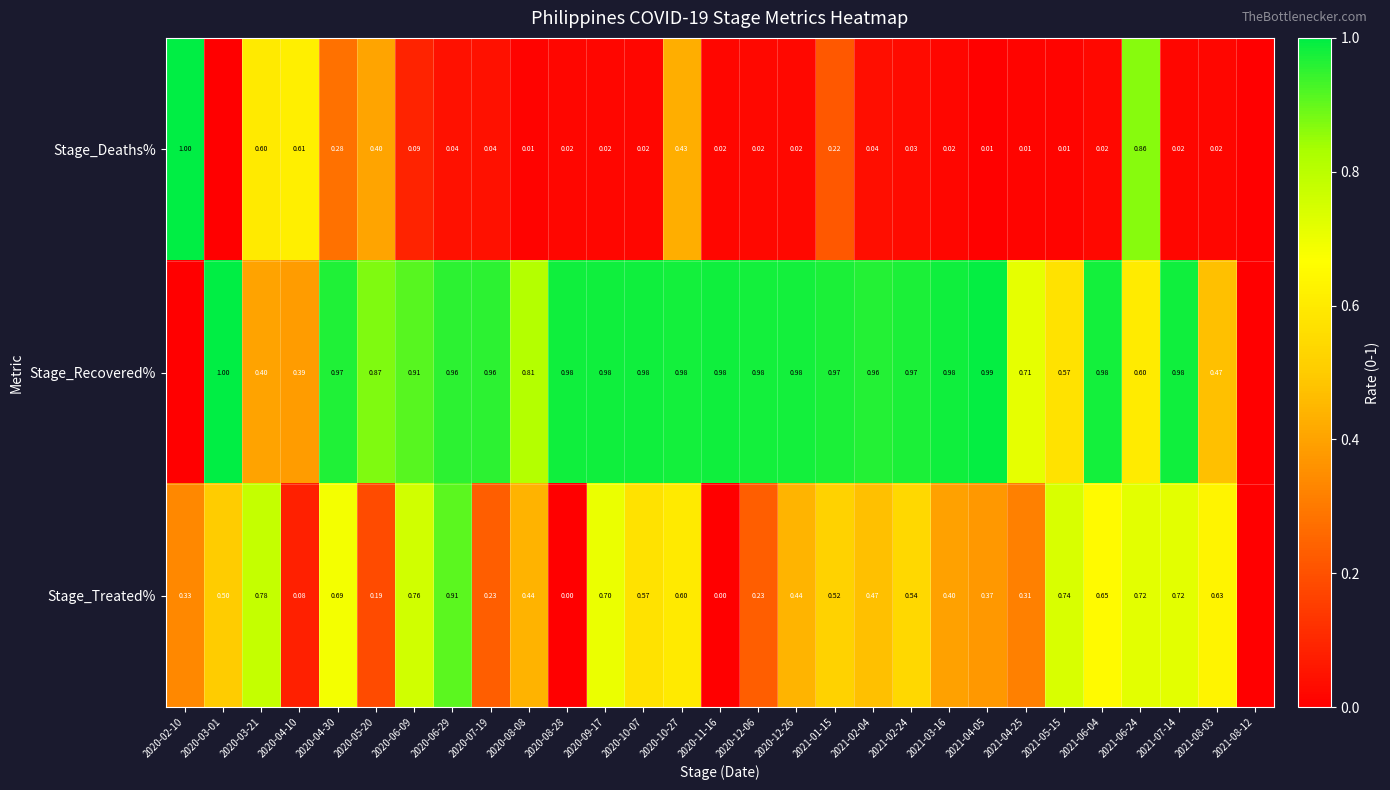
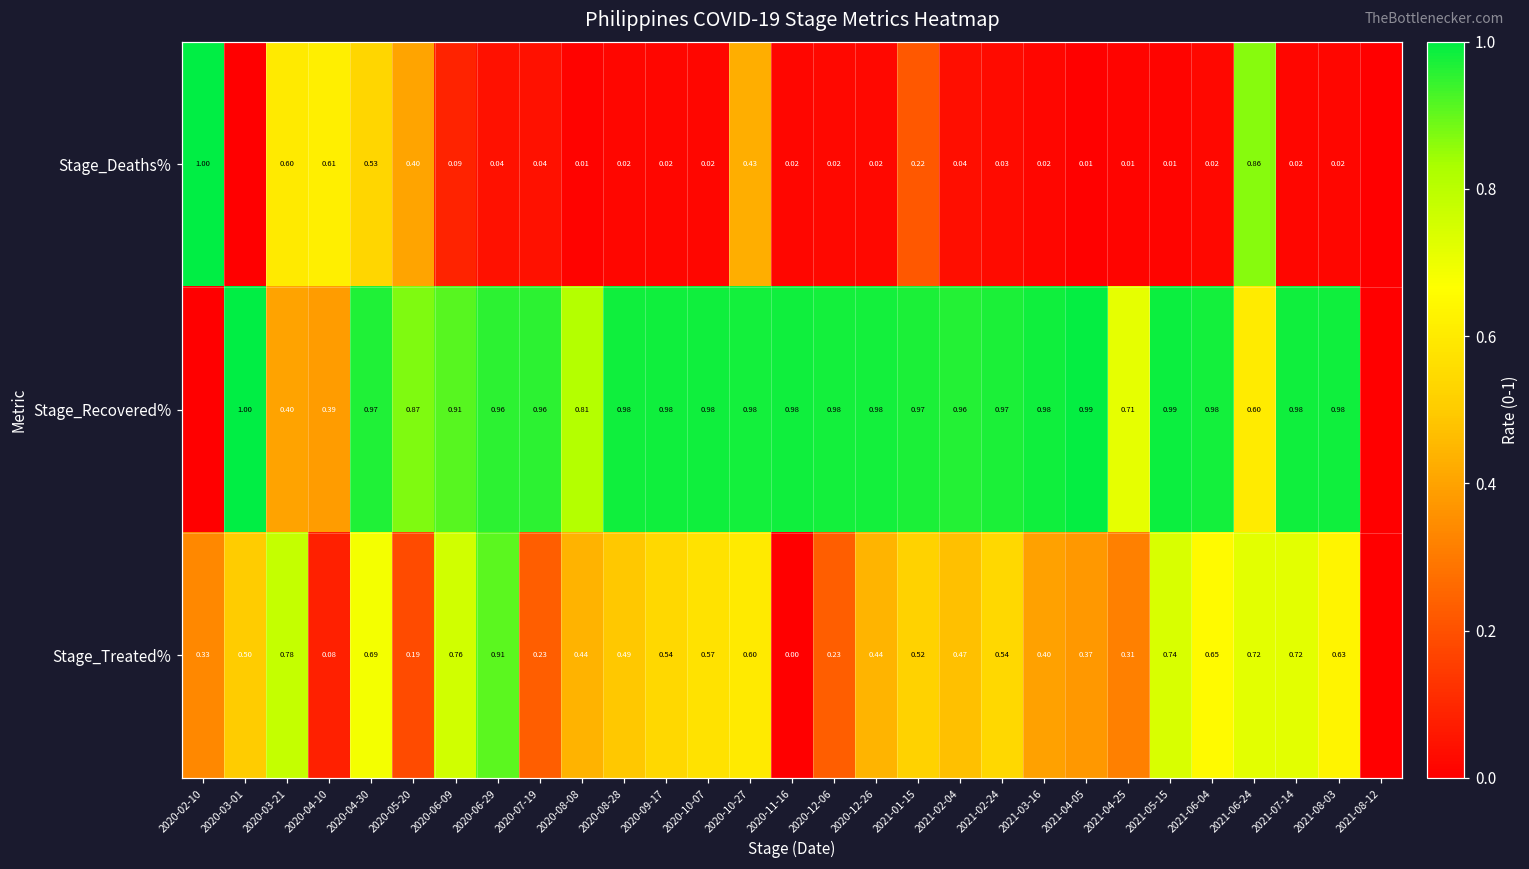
  {
    "Stage_Deaths%": {
      "2020-02-10": 1.00,
      "2020-03-21": 0.60,
      "2020-04-10": 0.61,
-     "2020-04-30": 0.28,
+     "2020-04-30": 0.53,
      "2020-05-20": 0.40,
      "2020-06-09": 0.09,
      "2020-06-29": 0.04,
      "2020-07-19": 0.04,
      "2020-08-08": 0.01,
      "2020-08-28": 0.02,
      "2020-09-17": 0.02,
      "2020-10-07": 0.02,
      "2020-10-27": 0.43,
      "2020-11-16": 0.02,
      "2020-12-06": 0.02,
      "2020-12-26": 0.02,
      "2021-01-15": 0.22,
      "2021-02-04": 0.04,
      "2021-02-24": 0.03,
      "2021-03-16": 0.02,
      "2021-04-05": 0.01,
      "2021-04-25": 0.01,
      "2021-05-15": 0.01,
      "2021-06-04": 0.02,
      "2021-06-24": 0.86,
      "2021-07-14": 0.02,
      "2021-08-03": 0.02
    },
    "Stage_Recovered%": {
      "2020-03-01": 1.00,
      "2020-03-21": 0.40,
      "2020-04-10": 0.39,
      "2020-04-30": 0.97,
      "2020-05-20": 0.87,
      "2020-06-09": 0.91,
      "2020-06-29": 0.96,
      "2020-07-19": 0.96,
      "2020-08-08": 0.81,
      "2020-08-28": 0.98,
      "2020-09-17": 0.98,
      "2020-10-07": 0.98,
      "2020-10-27": 0.98,
      "2020-11-16": 0.98,
      "2020-12-06": 0.98,
      "2020-12-26": 0.98,
      "2021-01-15": 0.97,
      "2021-02-04": 0.96,
      "2021-02-24": 0.97,
      "2021-03-16": 0.98,
      "2021-04-05": 0.99,
      "2021-04-25": 0.71,
-     "2021-05-15": 0.57,
+     "2021-05-15": 0.99,
      "2021-06-04": 0.98,
      "2021-06-24": 0.60,
      "2021-07-14": 0.98,
-     "2021-08-03": 0.47
+     "2021-08-03": 0.98
    },
    "Stage_Treated%": {
      "2020-02-10": 0.33,
      "2020-03-01": 0.50,
      "2020-03-21": 0.78,
      "2020-04-10": 0.08,
      "2020-04-30": 0.69,
      "2020-05-20": 0.19,
      "2020-06-09": 0.76,
      "2020-06-29": 0.91,
      "2020-07-19": 0.23,
      "2020-08-08": 0.44,
-     "2020-08-28": 0.00,
-     "2020-09-17": 0.70,
+     "2020-08-28": 0.49,
+     "2020-09-17": 0.54,
      "2020-10-07": 0.57,
      "2020-10-27": 0.60,
      "2020-11-16": 0.00,
      "2020-12-06": 0.23,
      "2020-12-26": 0.44,
      "2021-01-15": 0.52,
      "2021-02-04": 0.47,
      "2021-02-24": 0.54,
      "2021-03-16": 0.40,
      "2021-04-05": 0.37,
      "2021-04-25": 0.31,
      "2021-05-15": 0.74,
      "2021-06-04": 0.65,
      "2021-06-24": 0.72,
      "2021-07-14": 0.72,
      "2021-08-03": 0.63
    }
  }
